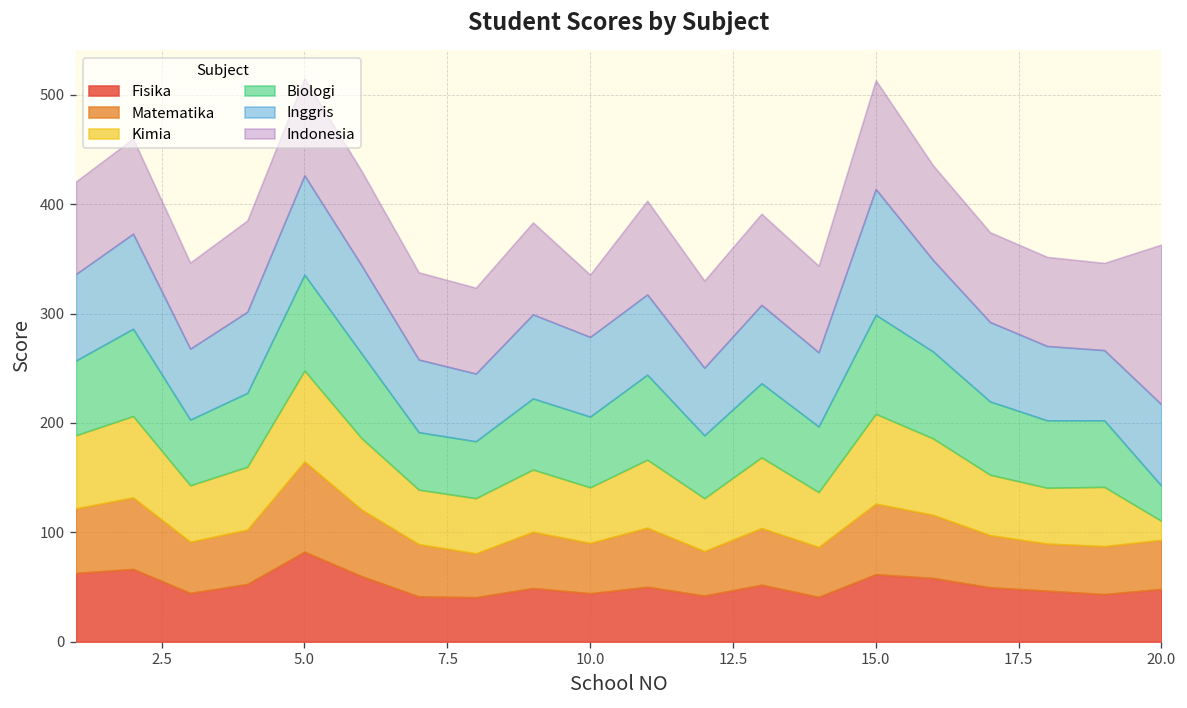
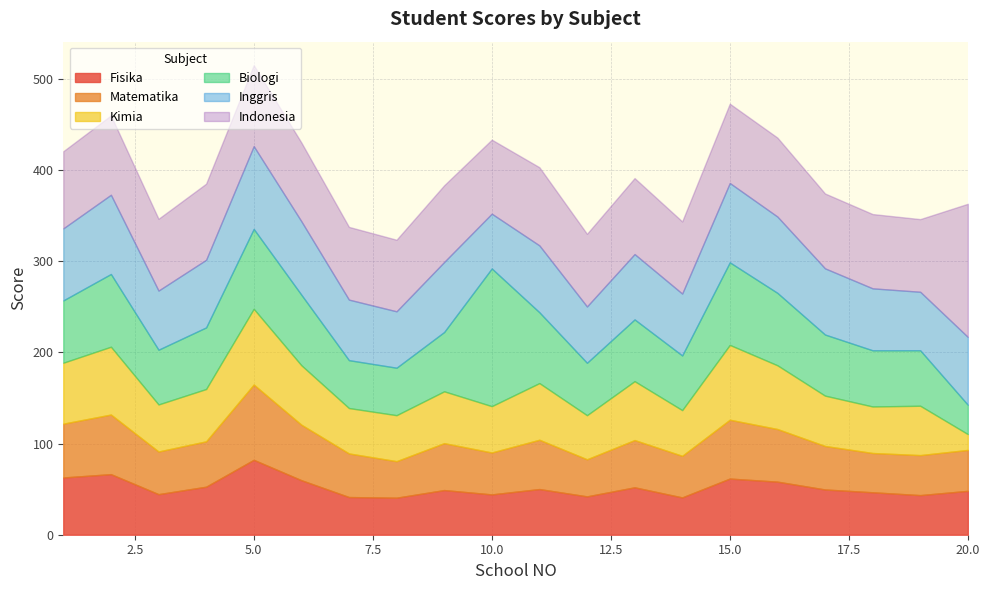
  {
    "Kimia": {
      "5.0": 80,
      "10.0": 50,
      "15.0": 80,
      "20.0": 20
    },
    "Biologi": {
      "5.0": 90,
-     "10.0": 60,
+     "10.0": 150,
      "15.0": 90,
      "20.0": 30
    },
    "Inggris": {
      "5.0": 90,
-     "10.0": 70,
-     "15.0": 110,
+     "10.0": 60,
+     "15.0": 90,
      "20.0": 70
    },
    "Indonesia": {
-     "10.0": 60,
-     "15.0": 100,
+     "10.0": 80,
+     "15.0": 90,
      "20.0": 150
    }
  }
